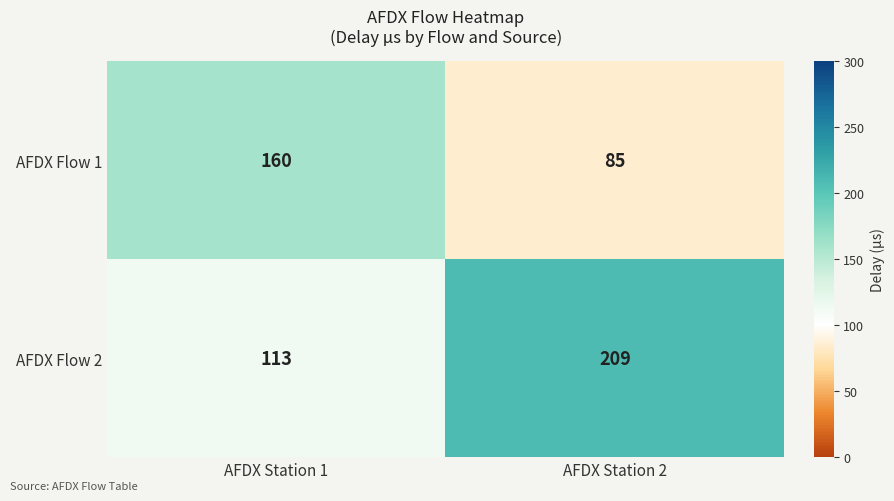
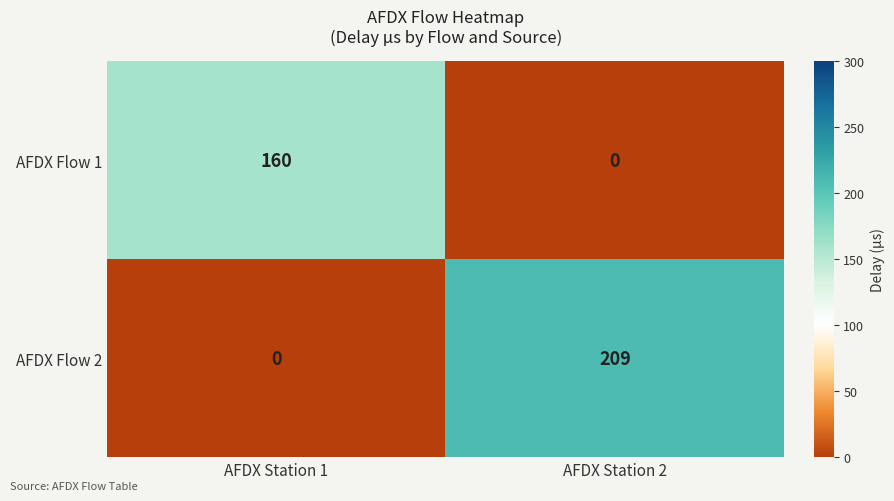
  {
    "AFDX Flow 1": {
      "AFDX Station 1": 160,
-     "AFDX Station 2": 85
+     "AFDX Station 2": 0
    },
    "AFDX Flow 2": {
-     "AFDX Station 1": 113,
+     "AFDX Station 1": 0,
      "AFDX Station 2": 209
    }
  }
